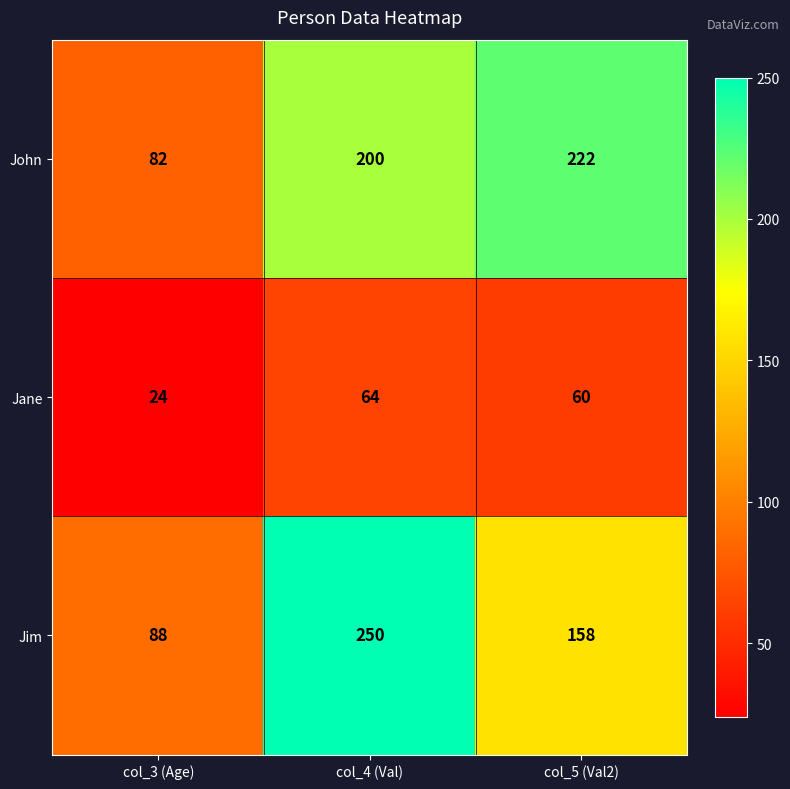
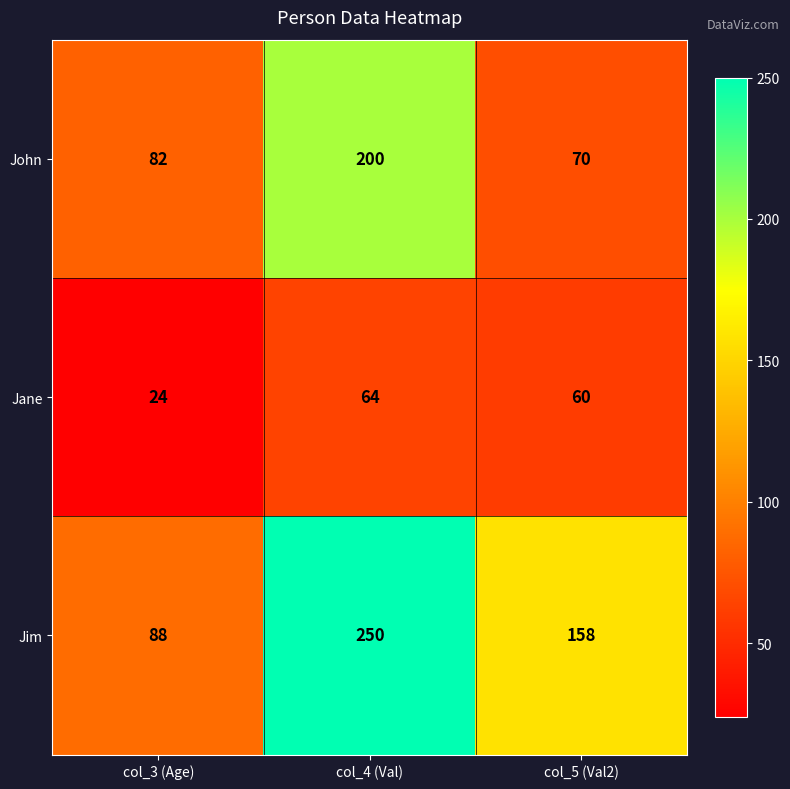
  {
    "John": {
      "col_3 (Age)": 82,
      "col_4 (Val)": 200,
-     "col_5 (Val2)": 222
+     "col_5 (Val2)": 70
    },
    "Jane": {
      "col_3 (Age)": 24,
      "col_4 (Val)": 64,
      "col_5 (Val2)": 60
    },
    "Jim": {
      "col_3 (Age)": 88,
      "col_4 (Val)": 250,
      "col_5 (Val2)": 158
    }
  }
